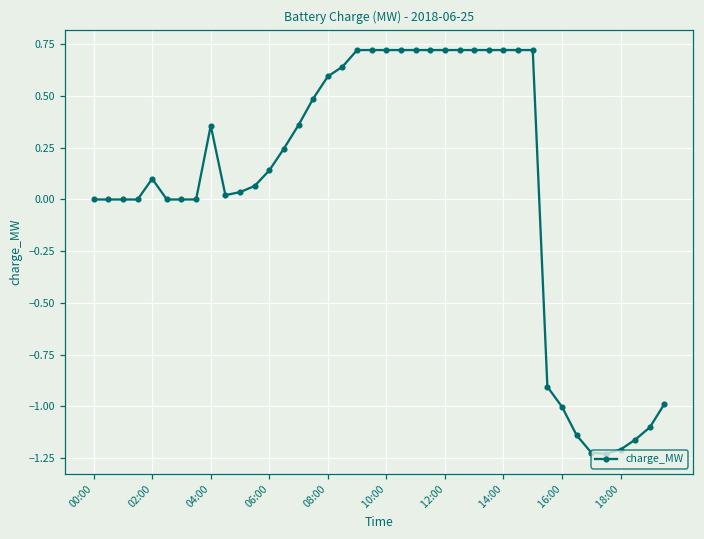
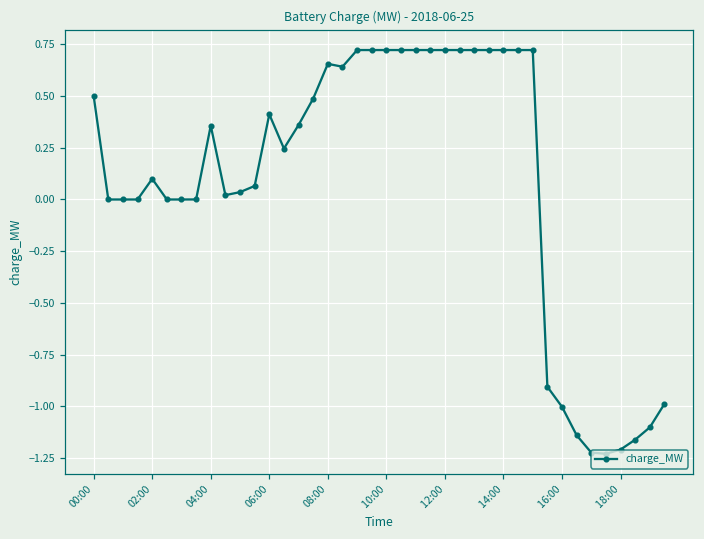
  {
-   "00:00": 0.0,
+   "00:00": 0.5,
    "02:00": 0.10,
    "04:00": 0.36,
-   "06:00": 0.14,
-   "08:00": 0.60,
+   "06:00": 0.41,
+   "08:00": 0.66,
    "10:00": 0.72,
    "12:00": 0.72,
    "14:00": 0.72,
    "16:00": -1.00
  }
